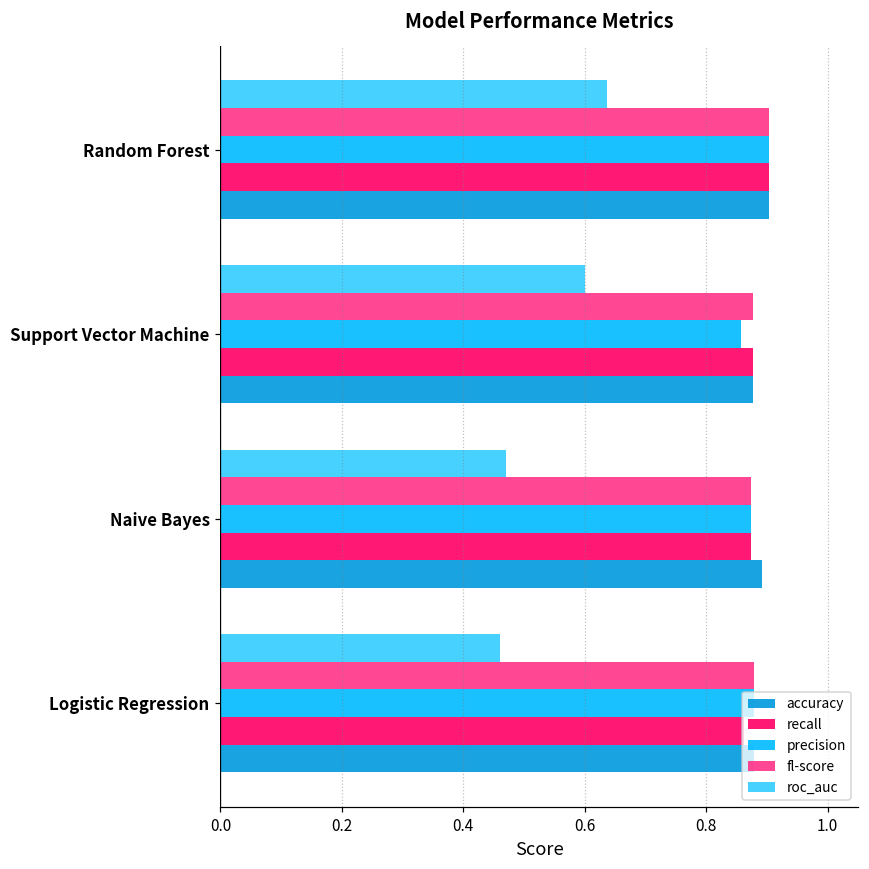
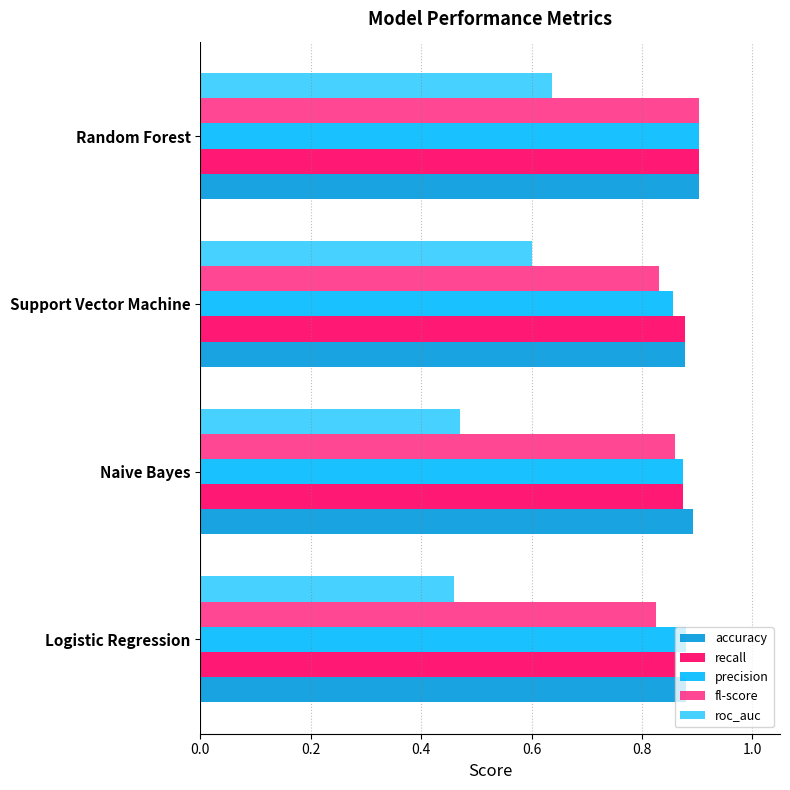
  {
    "recall": {
      "Random Forest": 0.90,
      "Support Vector Machine": 0.88,
      "Naive Bayes": 0.87
    },
    "fl-score": {
      "Random Forest": 0.90,
-     "Support Vector Machine": 0.88,
-     "Naive Bayes": 0.87,
-     "Logistic Regression": 0.88
+     "Support Vector Machine": 0.83,
+     "Naive Bayes": 0.86,
+     "Logistic Regression": 0.83
    }
  }
